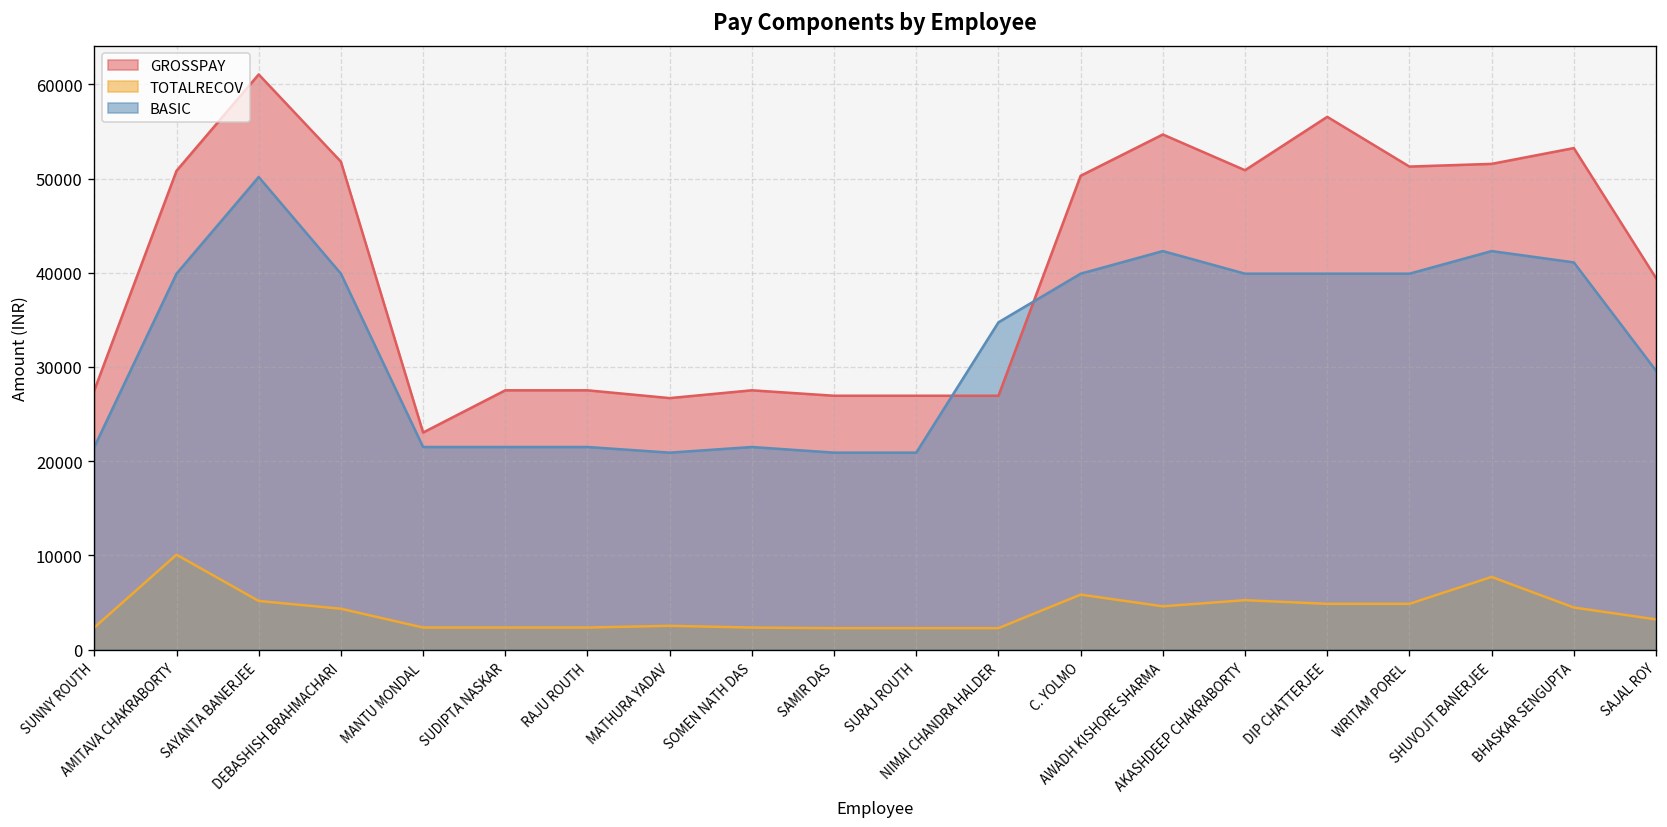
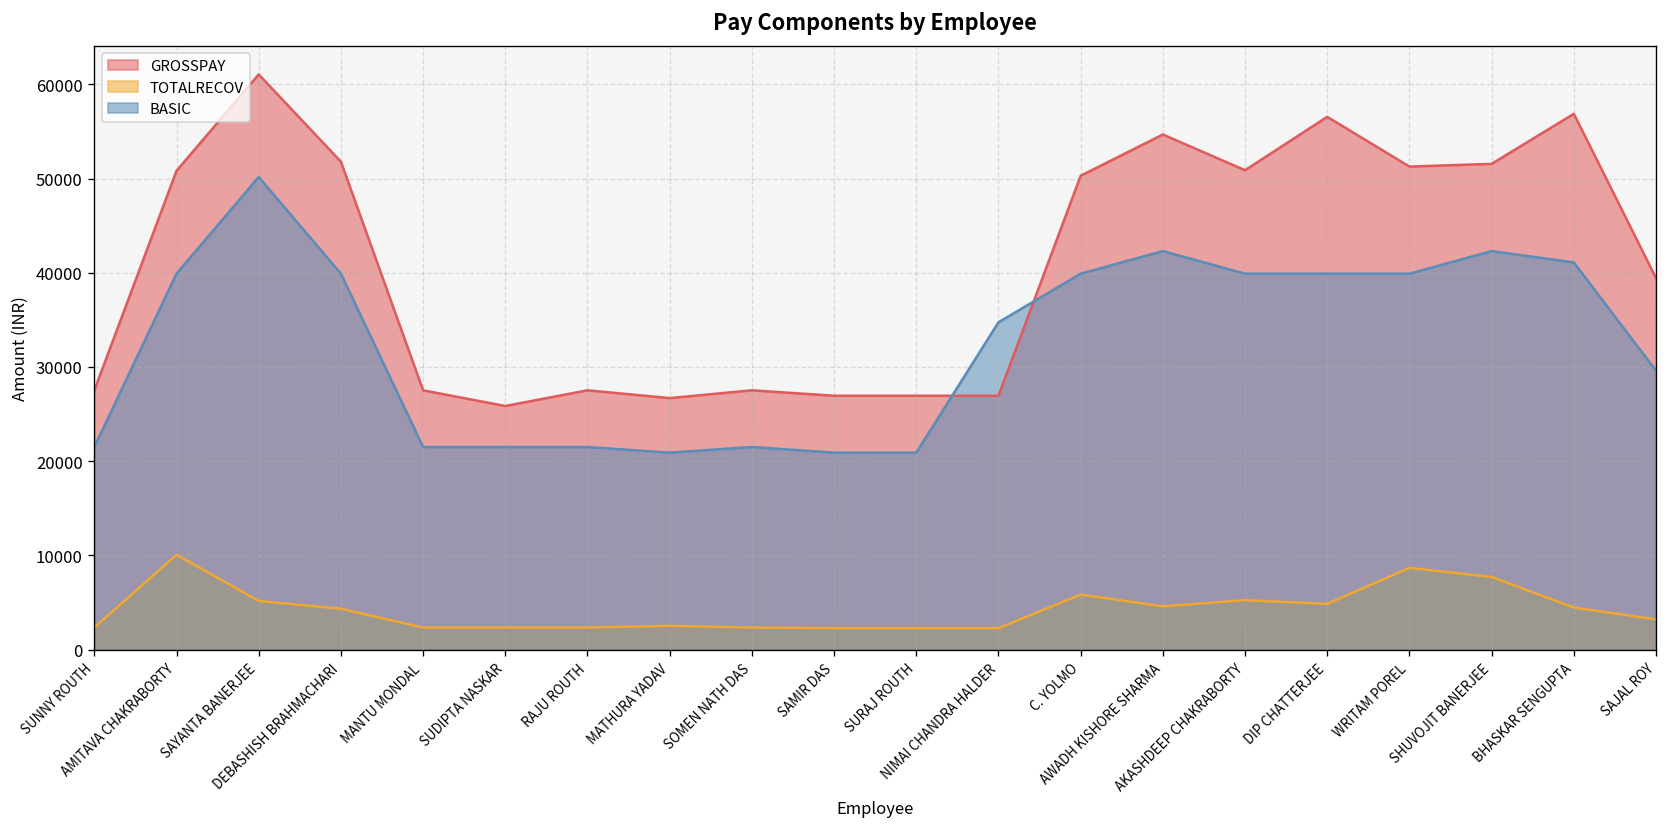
  {
    "GROSSPAY": {
      "SUNNY ROUTH": 28000,
      "AMITAVA CHAKRABORTY": 51000,
      "SAYANTA BANERJEE": 61000,
      "DEBASHISH BRAHMACHARI": 52000,
-     "MANTU MONDAL": 23000,
-     "SUDIPTA NASKAR": 28000,
+     "MANTU MONDAL": 28000,
+     "SUDIPTA NASKAR": 26000,
      "RAJU ROUTH": 28000,
      "MATHURA YADAV": 27000,
      "SOMEN NATH DAS": 28000,
      "SAMIR DAS": 27000,
      "SURAJ ROUTH": 27000,
      "NIMAI CHANDRA HALDER": 27000,
      "C. YOLMO": 50000,
      "AWADH KISHORE SHARMA": 55000,
      "AKASHDEEP CHAKRABORTY": 51000,
      "DIP CHATTERJEE": 57000,
      "WRITAM POREL": 51000,
      "SHUVOJIT BANERJEE": 52000,
-     "BHASKAR SENGUPTA": 53000,
+     "BHASKAR SENGUPTA": 57000,
      "SAJAL ROY": 39000
    },
    "TOTALRECOV": {
      "SUNNY ROUTH": 2000,
      "AMITAVA CHAKRABORTY": 10000,
      "SAYANTA BANERJEE": 5000,
      "DEBASHISH BRAHMACHARI": 4000,
      "MANTU MONDAL": 2000,
      "SUDIPTA NASKAR": 2000,
      "RAJU ROUTH": 2000,
      "MATHURA YADAV": 3000,
      "SOMEN NATH DAS": 2000,
      "SAMIR DAS": 2000,
      "SURAJ ROUTH": 2000,
      "NIMAI CHANDRA HALDER": 2000,
      "C. YOLMO": 6000,
      "AWADH KISHORE SHARMA": 5000,
      "AKASHDEEP CHAKRABORTY": 5000,
      "DIP CHATTERJEE": 5000,
-     "WRITAM POREL": 5000,
+     "WRITAM POREL": 9000,
      "SHUVOJIT BANERJEE": 8000,
      "BHASKAR SENGUPTA": 4000,
      "SAJAL ROY": 3000
    },
    "BASIC": {
      "SUNNY ROUTH": 22000,
      "AMITAVA CHAKRABORTY": 40000,
      "SAYANTA BANERJEE": 50000,
      "DEBASHISH BRAHMACHARI": 40000,
      "MANTU MONDAL": 22000,
      "SUDIPTA NASKAR": 22000,
      "RAJU ROUTH": 22000,
      "MATHURA YADAV": 21000,
      "SOMEN NATH DAS": 22000,
      "SAMIR DAS": 21000,
      "SURAJ ROUTH": 21000,
      "NIMAI CHANDRA HALDER": 35000,
      "C. YOLMO": 40000,
      "AWADH KISHORE SHARMA": 42000,
      "AKASHDEEP CHAKRABORTY": 40000,
      "DIP CHATTERJEE": 40000,
      "WRITAM POREL": 40000,
      "SHUVOJIT BANERJEE": 42000,
      "BHASKAR SENGUPTA": 41000,
      "SAJAL ROY": 30000
    }
  }
